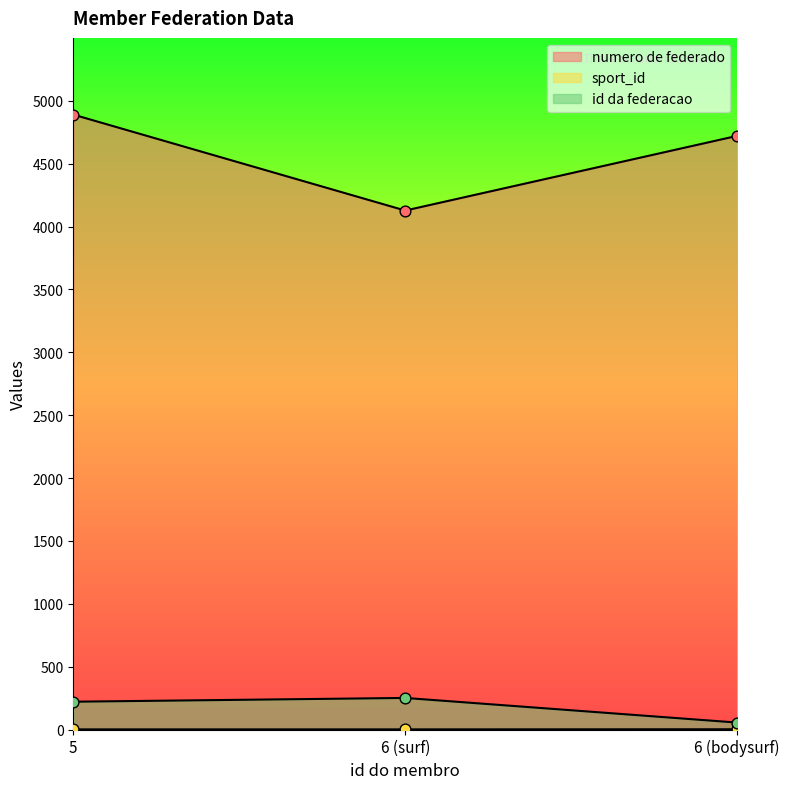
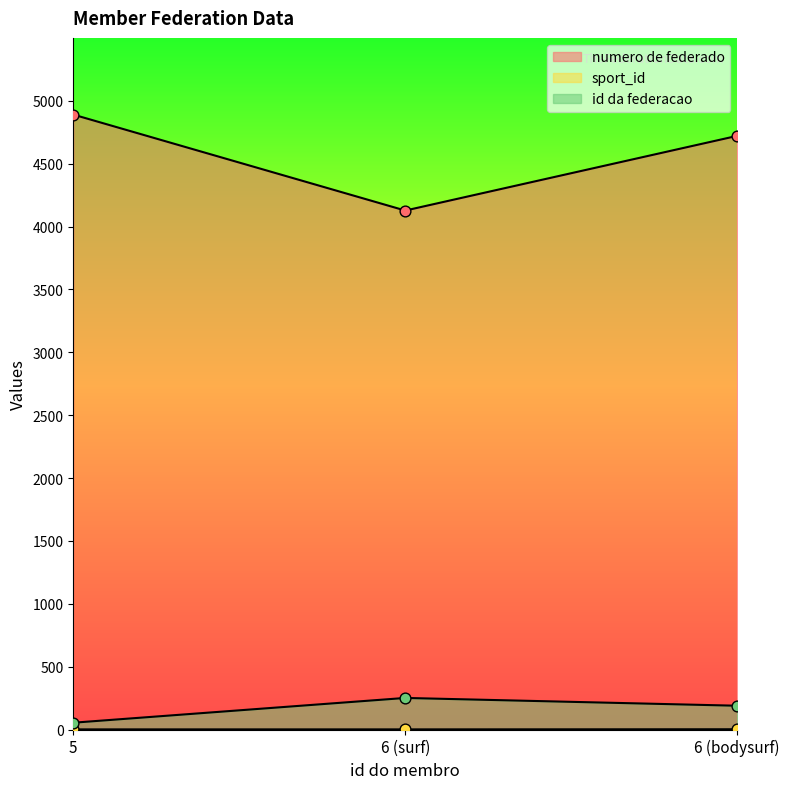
  {
    "numero de federado": {
      "5": 4890,
      "6 (surf)": 4130,
      "6 (bodysurf)": 4720
    },
    "sport_id": {
      "5": 0,
      "6 (surf)": 0,
      "6 (bodysurf)": 0
    },
    "id da federacao": {
-     "5": 220,
+     "5": 50,
      "6 (surf)": 250,
-     "6 (bodysurf)": 60
+     "6 (bodysurf)": 190
    }
  }
